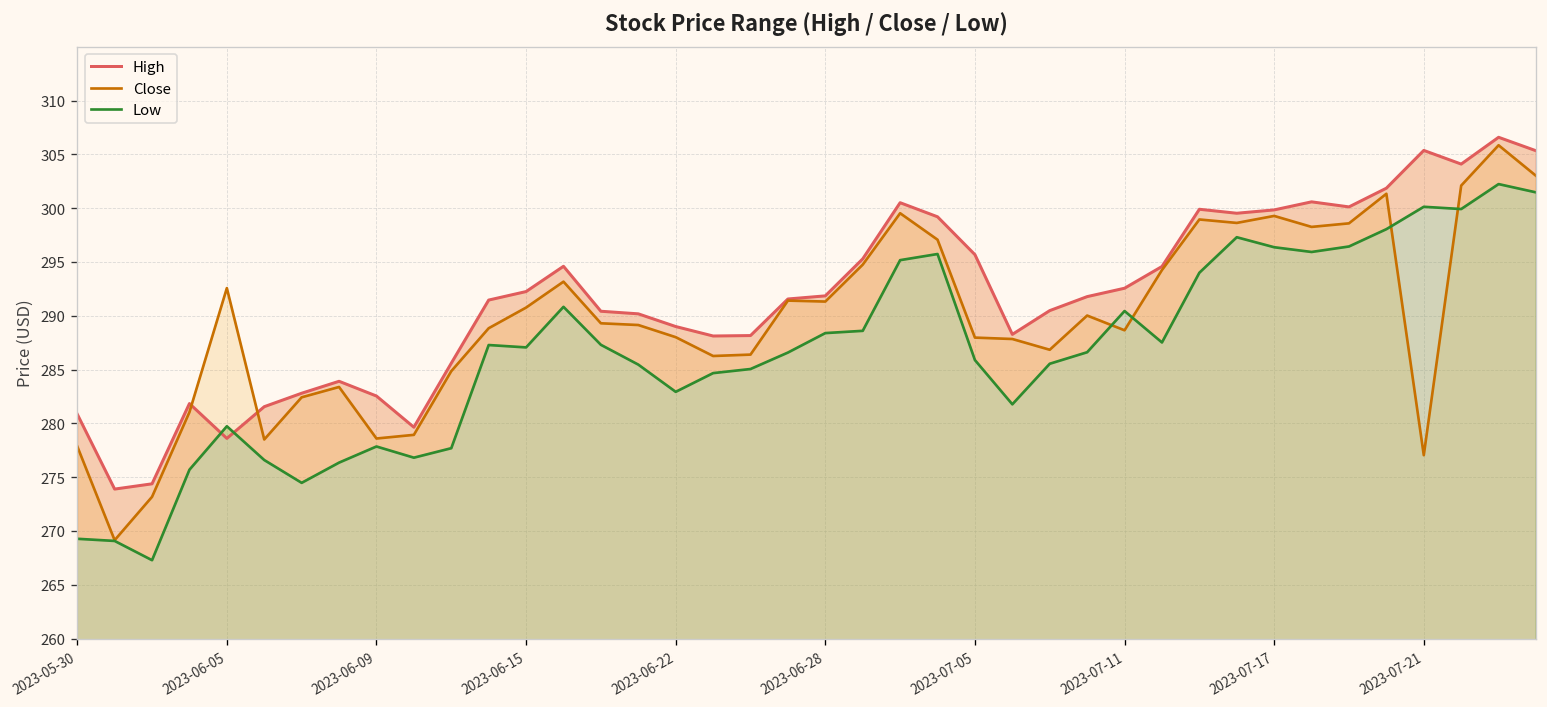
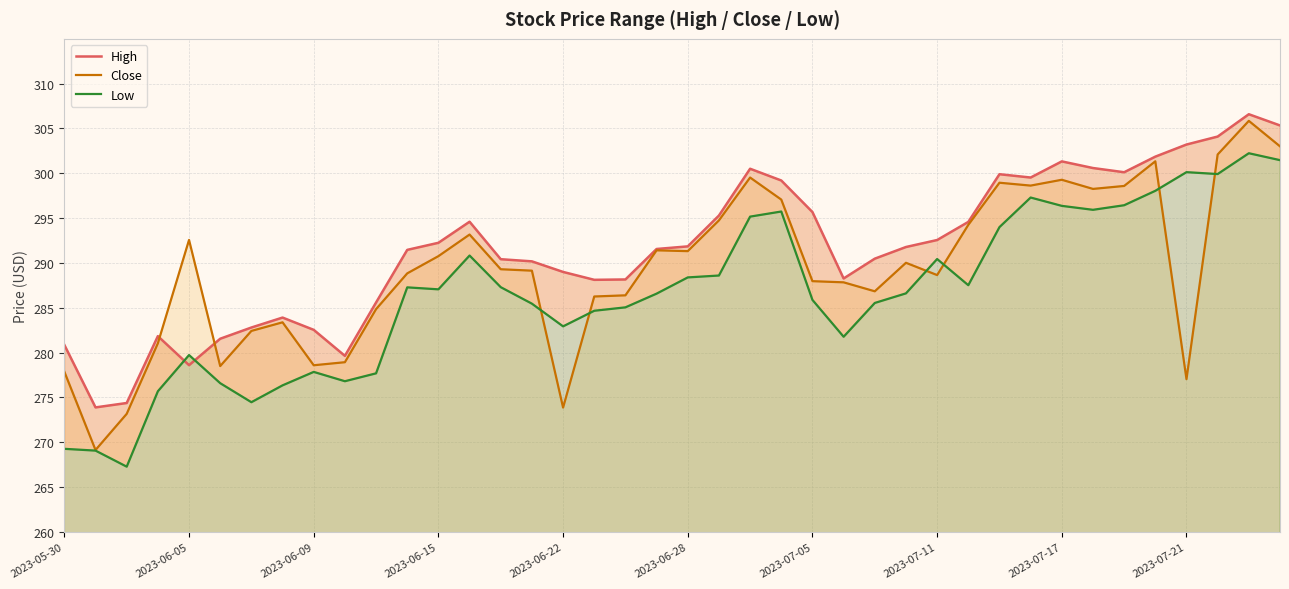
  {
    "High": {
      "2023-06-05": 279,
-     "2023-07-17": 300,
-     "2023-07-21": 305
+     "2023-07-17": 301,
+     "2023-07-21": 303
    },
    "Close": {
      "2023-05-30": 278,
      "2023-06-05": 293,
      "2023-06-09": 279,
      "2023-06-15": 291,
-     "2023-06-22": 288,
+     "2023-06-22": 274,
      "2023-06-28": 291,
      "2023-07-05": 288,
      "2023-07-11": 289,
      "2023-07-17": 299,
      "2023-07-21": 277
    },
    "Low": {
      "2023-05-30": 269,
      "2023-06-09": 278,
      "2023-06-15": 287,
      "2023-06-22": 283,
      "2023-06-28": 288,
      "2023-07-05": 286,
      "2023-07-11": 290,
      "2023-07-17": 296,
      "2023-07-21": 300
    }
  }
